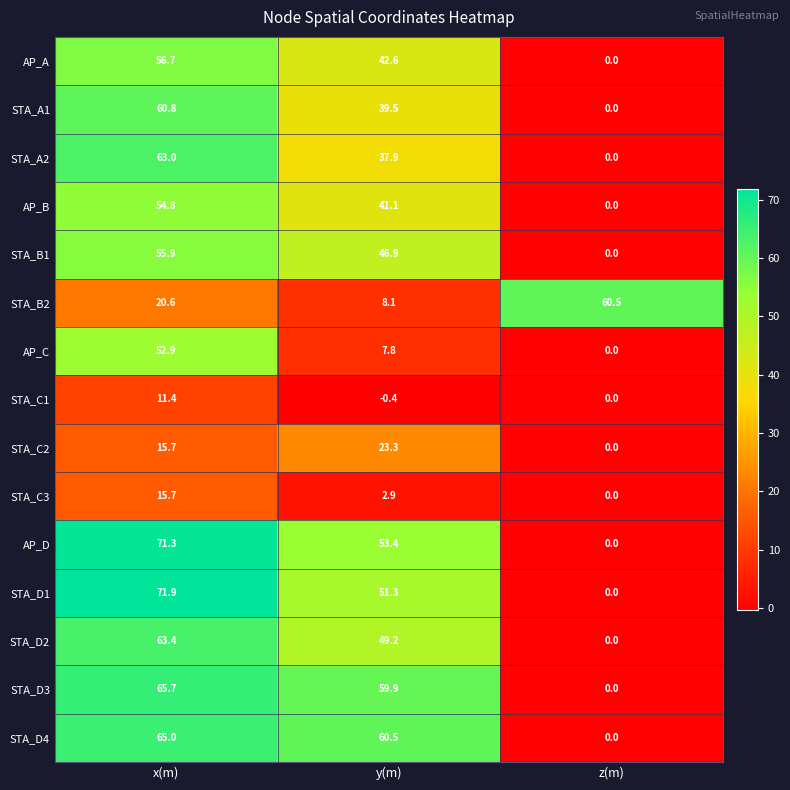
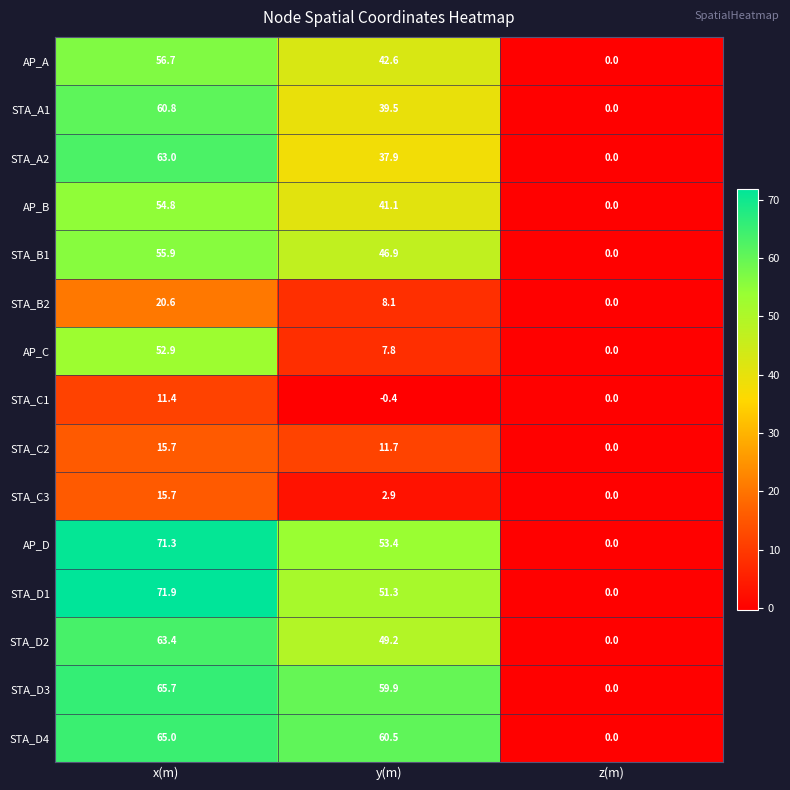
  {
    "AP_A": {
      "x(m)": 56.7,
      "y(m)": 42.6,
      "z(m)": 0.0
    },
    "STA_A1": {
      "x(m)": 60.8,
      "y(m)": 39.5,
      "z(m)": 0.0
    },
    "STA_A2": {
      "x(m)": 63.0,
      "y(m)": 37.9,
      "z(m)": 0.0
    },
    "AP_B": {
      "x(m)": 54.8,
      "y(m)": 41.1,
      "z(m)": 0.0
    },
    "STA_B1": {
      "x(m)": 55.9,
      "y(m)": 46.9,
      "z(m)": 0.0
    },
    "STA_B2": {
      "x(m)": 20.6,
      "y(m)": 8.1,
-     "z(m)": 60.5
+     "z(m)": 0.0
    },
    "AP_C": {
      "x(m)": 52.9,
      "y(m)": 7.8,
      "z(m)": 0.0
    },
    "STA_C1": {
      "x(m)": 11.4,
      "y(m)": -0.4,
      "z(m)": 0.0
    },
    "STA_C2": {
      "x(m)": 15.7,
-     "y(m)": 23.3,
+     "y(m)": 11.7,
      "z(m)": 0.0
    },
    "STA_C3": {
      "x(m)": 15.7,
      "y(m)": 2.9,
      "z(m)": 0.0
    },
    "AP_D": {
      "x(m)": 71.3,
      "y(m)": 53.4,
      "z(m)": 0.0
    },
    "STA_D1": {
      "x(m)": 71.9,
      "y(m)": 51.3,
      "z(m)": 0.0
    },
    "STA_D2": {
      "x(m)": 63.4,
      "y(m)": 49.2,
      "z(m)": 0.0
    },
    "STA_D3": {
      "x(m)": 65.7,
      "y(m)": 59.9,
      "z(m)": 0.0
    },
    "STA_D4": {
      "x(m)": 65.0,
      "y(m)": 60.5,
      "z(m)": 0.0
    }
  }
